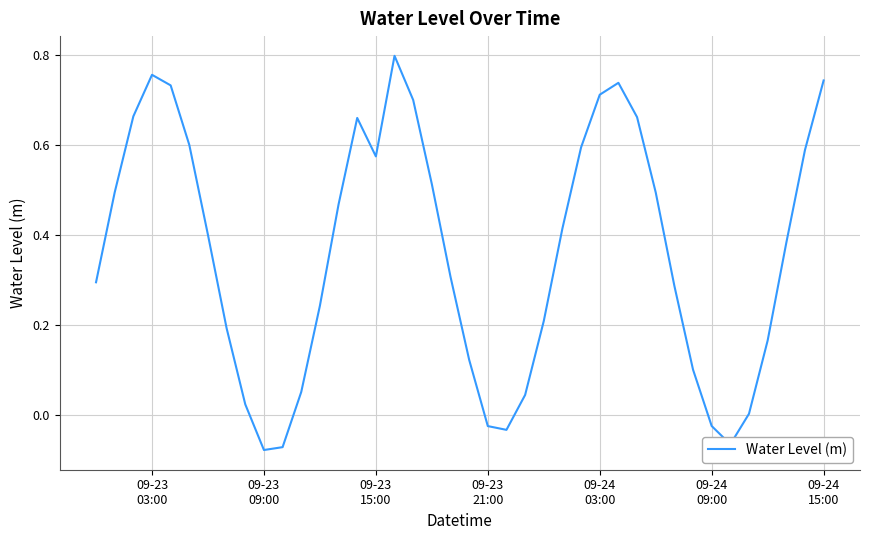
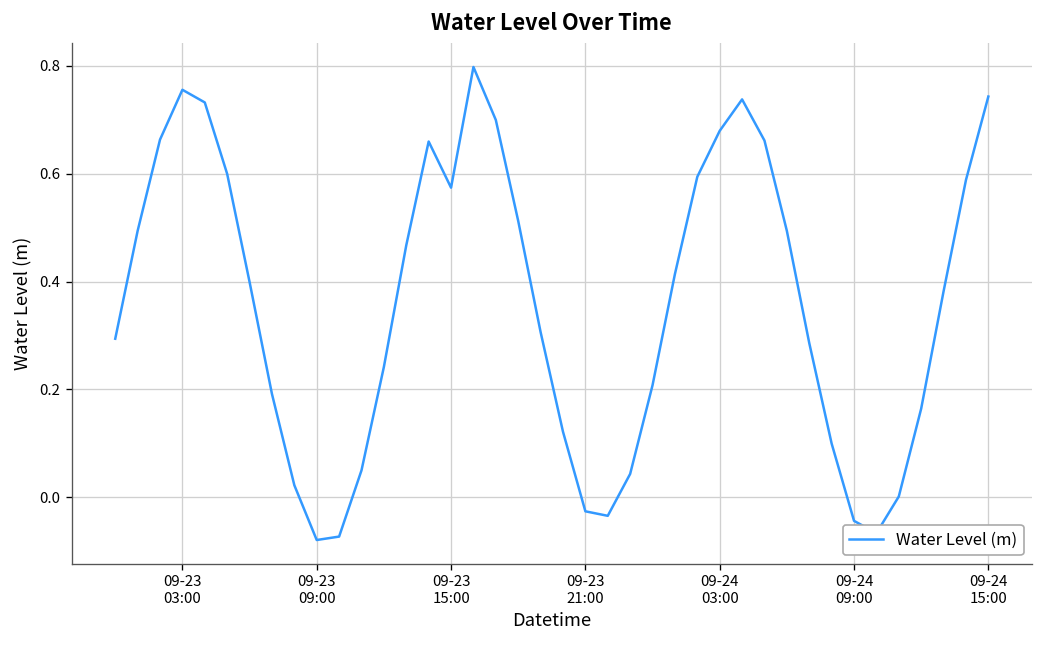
  {
    "09-23 03:00": 0.76,
    "09-23 09:00": -0.08,
    "09-23 15:00": 0.57,
    "09-23 21:00": -0.03,
-   "09-24 03:00": 0.71,
-   "09-24 09:00": -0.03,
+   "09-24 03:00": 0.68,
+   "09-24 09:00": -0.04,
    "09-24 15:00": 0.74
  }
